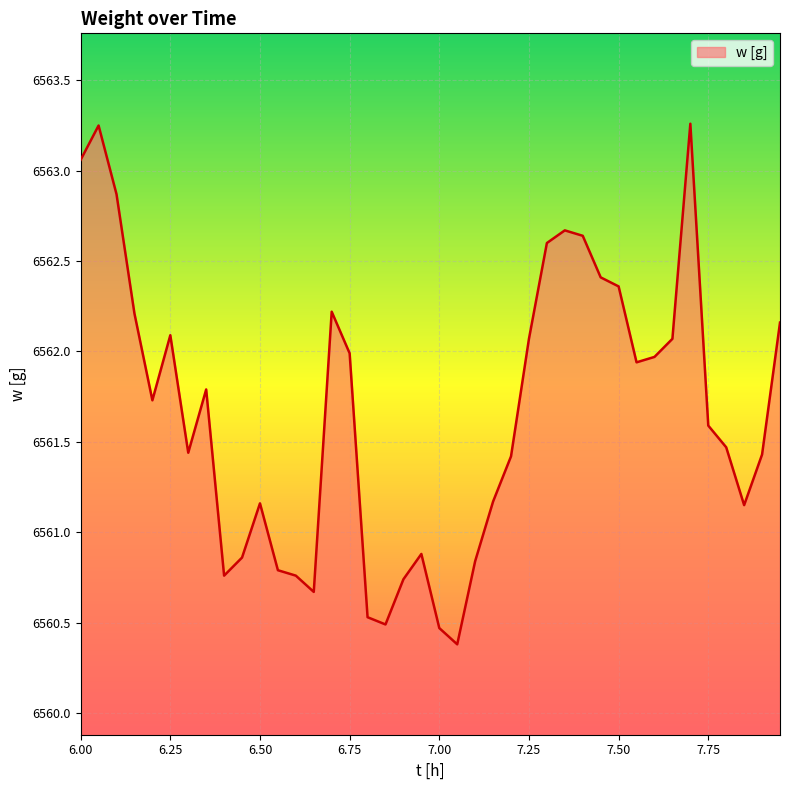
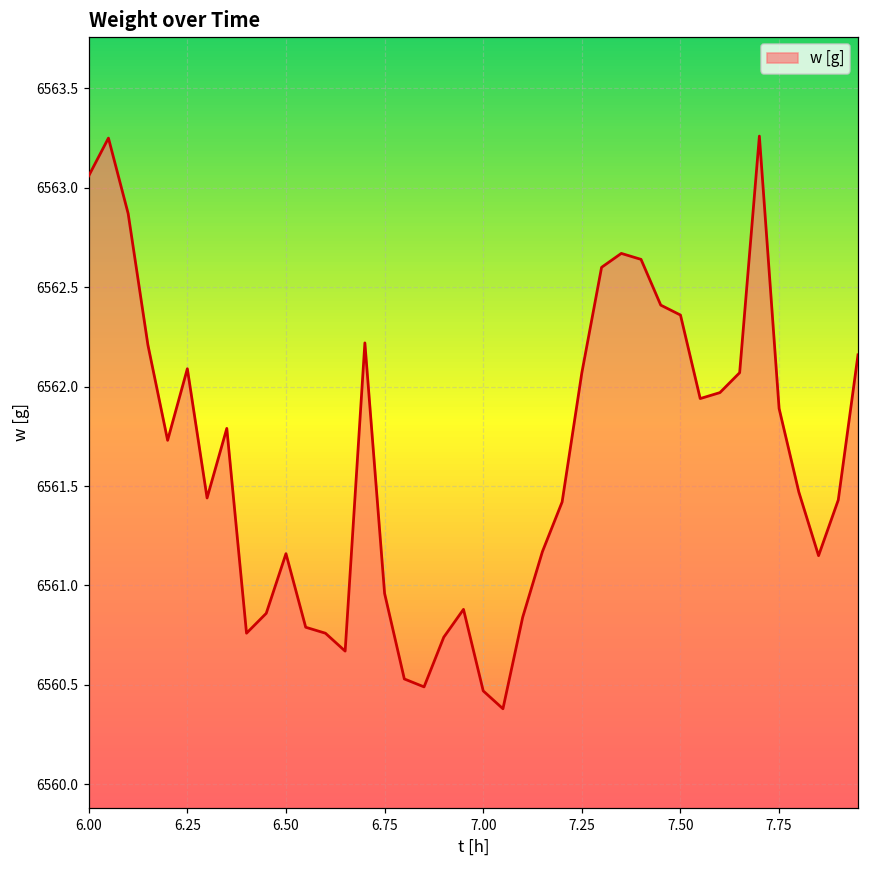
  {
    "6.00": 6563.06,
    "6.25": 6562.09,
    "6.50": 6561.16,
-   "6.75": 6561.99,
+   "6.75": 6560.96,
    "7.00": 6560.47,
    "7.25": 6562.07,
    "7.50": 6562.36,
-   "7.75": 6561.59
+   "7.75": 6561.89
  }
